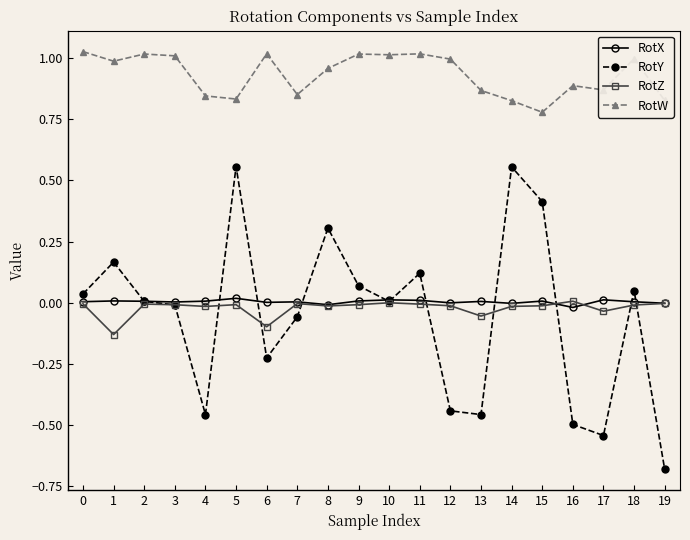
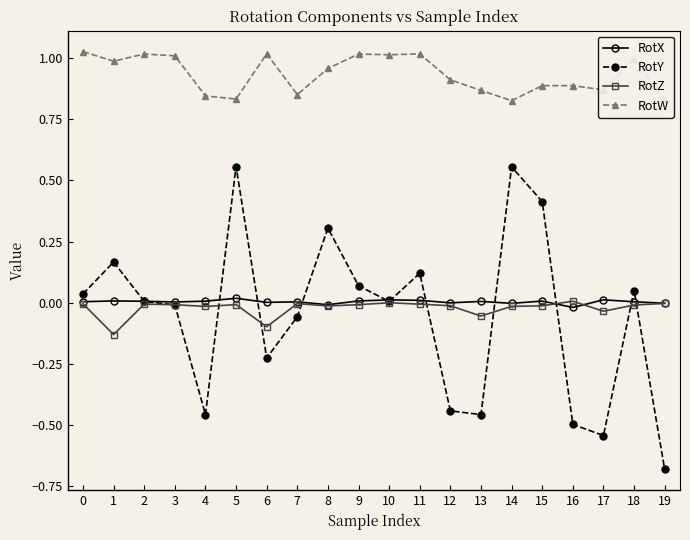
  {
    "RotZ": {
      "1": -0.13,
      "2": -0.01,
      "4": -0.02,
      "5": -0.01,
      "6": -0.10,
      "9": -0.01,
      "11": -0.01,
      "12": -0.01,
      "13": -0.05,
      "14": -0.01,
      "15": -0.01,
      "16": 0.01,
      "17": -0.03,
      "18": -0.01
    },
    "RotW": {
      "0": 1.03,
      "1": 0.99,
      "2": 1.02,
      "3": 1.01,
      "4": 0.84,
      "5": 0.83,
      "6": 1.02,
      "7": 0.85,
      "8": 0.96,
      "9": 1.02,
      "10": 1.01,
      "11": 1.02,
-     "12": 0.99,
+     "12": 0.91,
      "13": 0.87,
      "14": 0.83,
-     "15": 0.78,
+     "15": 0.89,
      "16": 0.89
    }
  }
